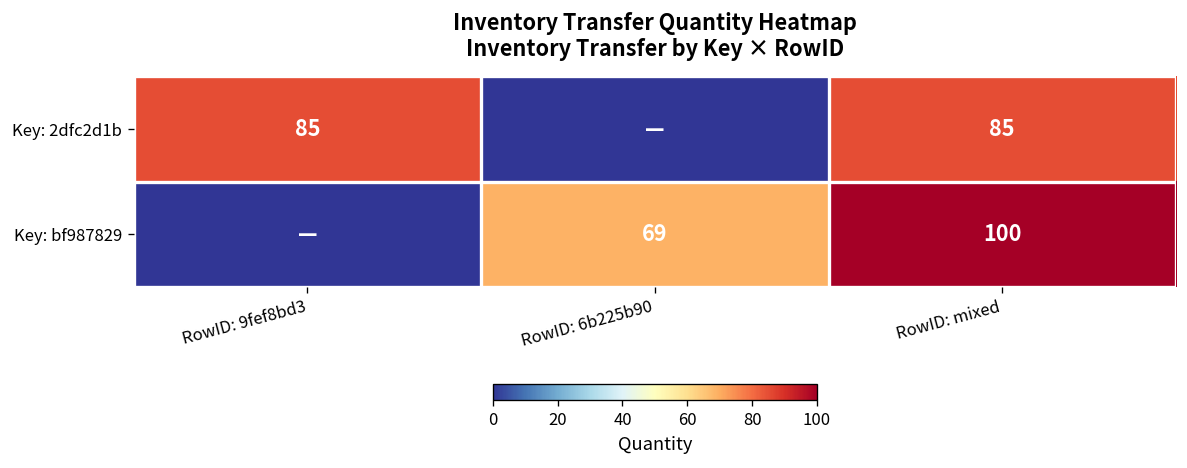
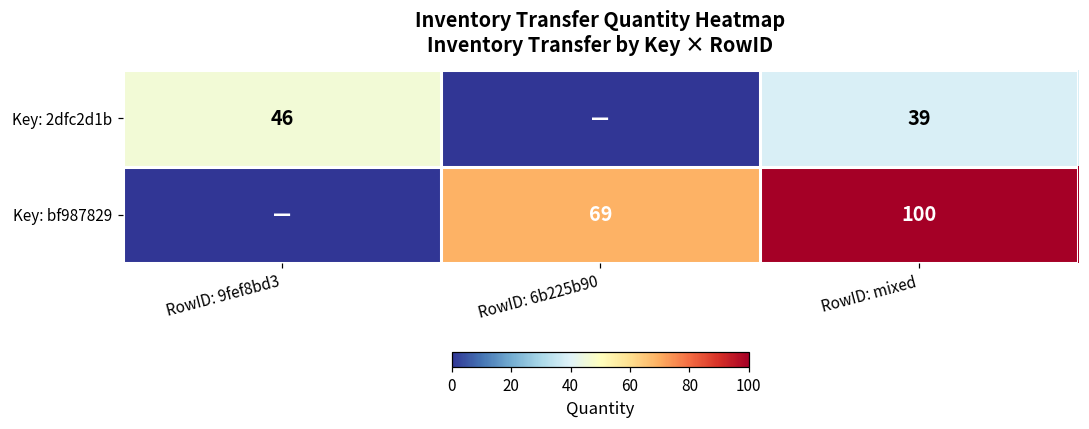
  {
    "Key: 2dfc2d1b": {
-     "RowID: 9fef8bd3": 85,
-     "RowID: mixed": 85
+     "RowID: 9fef8bd3": 46,
+     "RowID: mixed": 39
    },
    "Key: bf987829": {
      "RowID: 6b225b90": 69,
      "RowID: mixed": 100
    }
  }
